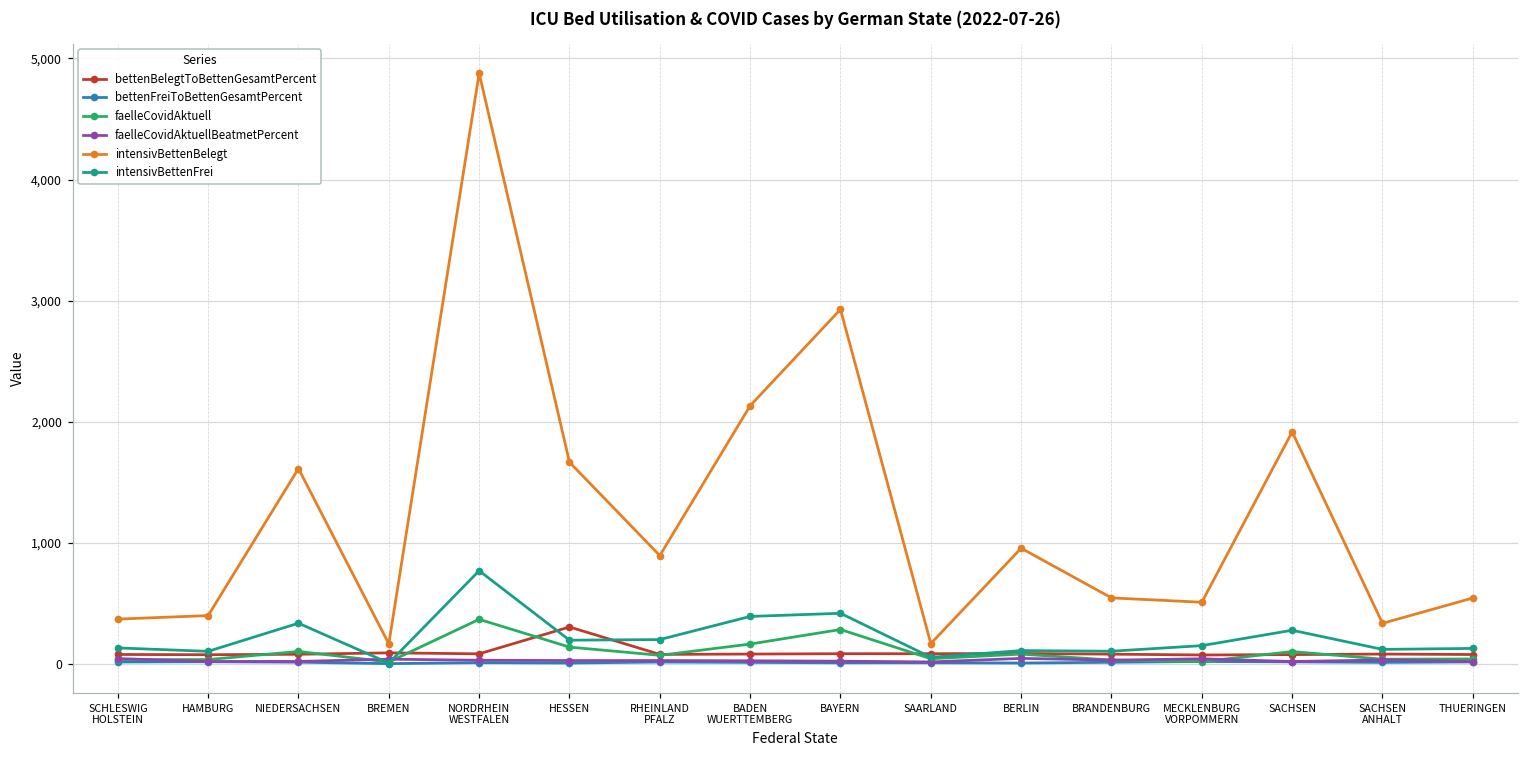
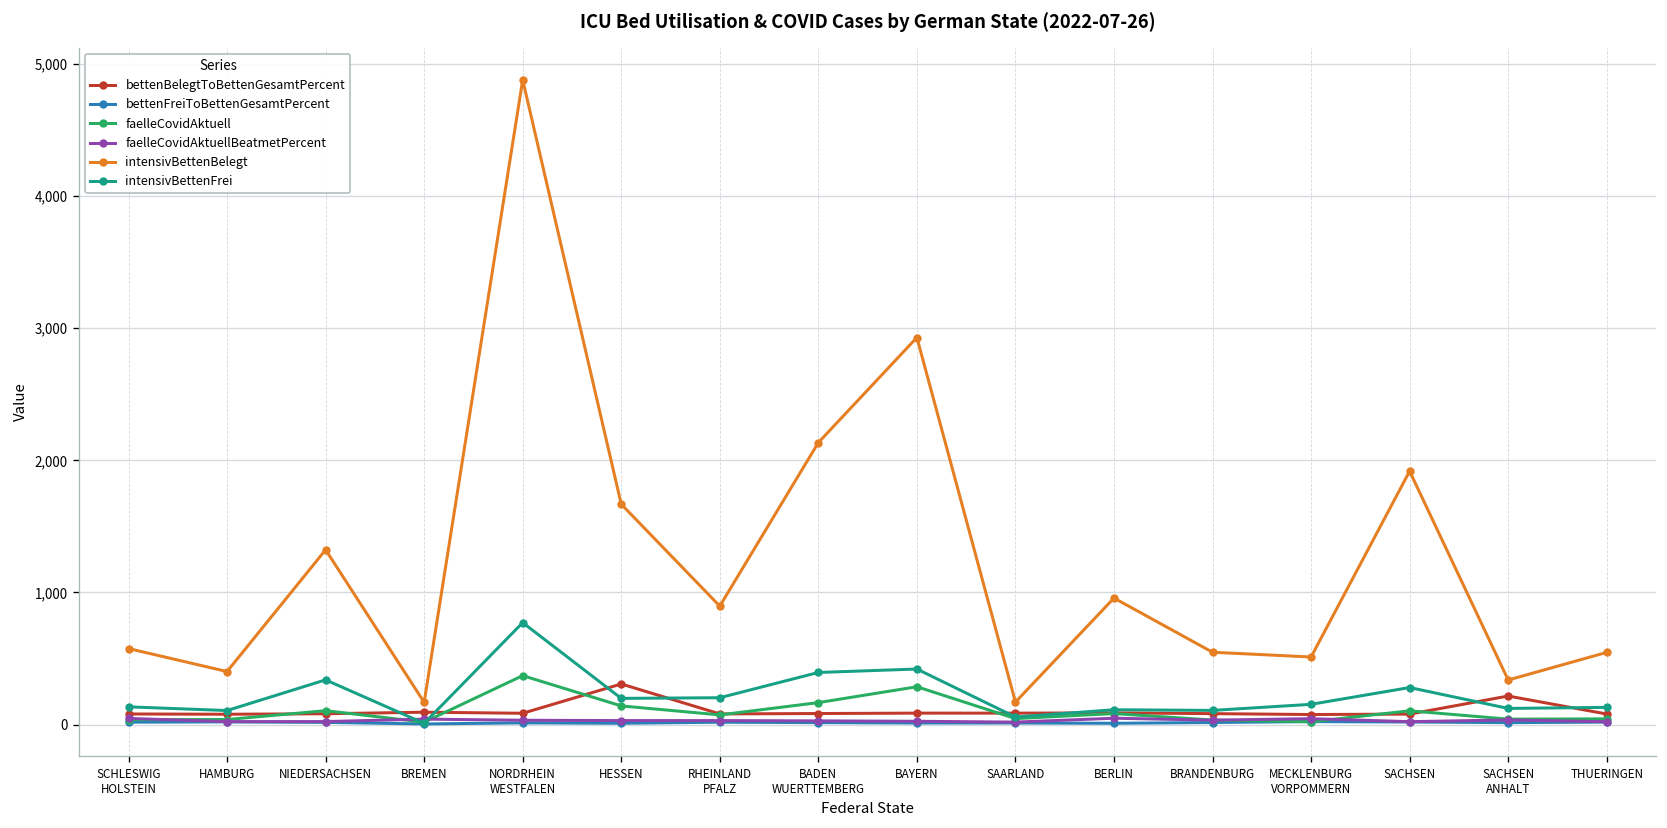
  {
    "bettenBelegtToBettenGesamtPercent": {
      "SCHLESWIG HOLSTEIN": "80",
      "HAMBURG": "80",
      "NIEDERSACHSEN": "80",
      "BREMEN": "90",
      "NORDRHEIN WESTFALEN": "90",
      "HESSEN": "310",
      "BADEN WUERTTEMBERG": "80",
      "BAYERN": "90",
      "SAARLAND": "90",
      "BRANDENBURG": "80",
      "MECKLENBURG VORPOMMERN": "80",
      "SACHSEN": "80",
-     "SACHSEN ANHALT": "80",
+     "SACHSEN ANHALT": "220",
      "THUERINGEN": "80"
    },
    "bettenFreiToBettenGesamtPercent": {
      "BERLIN": "10"
    },
    "faelleCovidAktuellBeatmetPercent": {
      "BERLIN": "50"
    },
    "intensivBettenBelegt": {
-     "SCHLESWIG HOLSTEIN": "370",
+     "SCHLESWIG HOLSTEIN": "580",
      "HAMBURG": "400",
-     "NIEDERSACHSEN": "1,620",
+     "NIEDERSACHSEN": "1,320",
      "BREMEN": "170",
      "NORDRHEIN WESTFALEN": "4,880",
      "HESSEN": "1,670",
      "RHEINLAND PFALZ": "900",
      "BADEN WUERTTEMBERG": "2,130",
      "BAYERN": "2,930",
      "SAARLAND": "170",
      "BERLIN": "960",
      "BRANDENBURG": "550",
      "MECKLENBURG VORPOMMERN": "510",
      "SACHSEN": "1,920",
      "SACHSEN ANHALT": "340",
      "THUERINGEN": "550"
    }
  }
